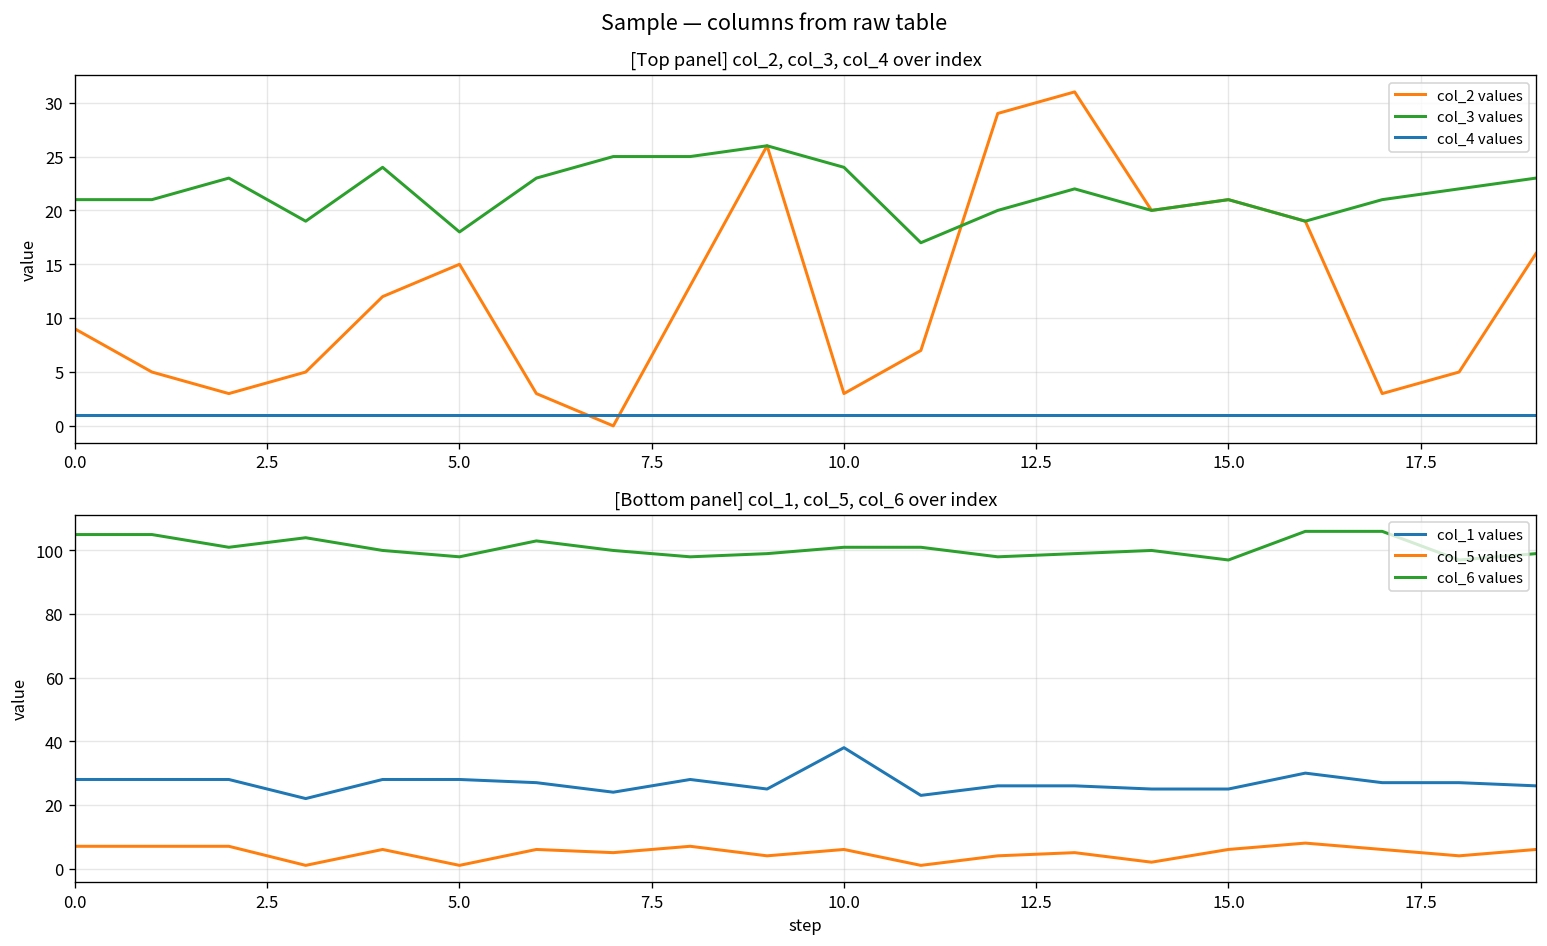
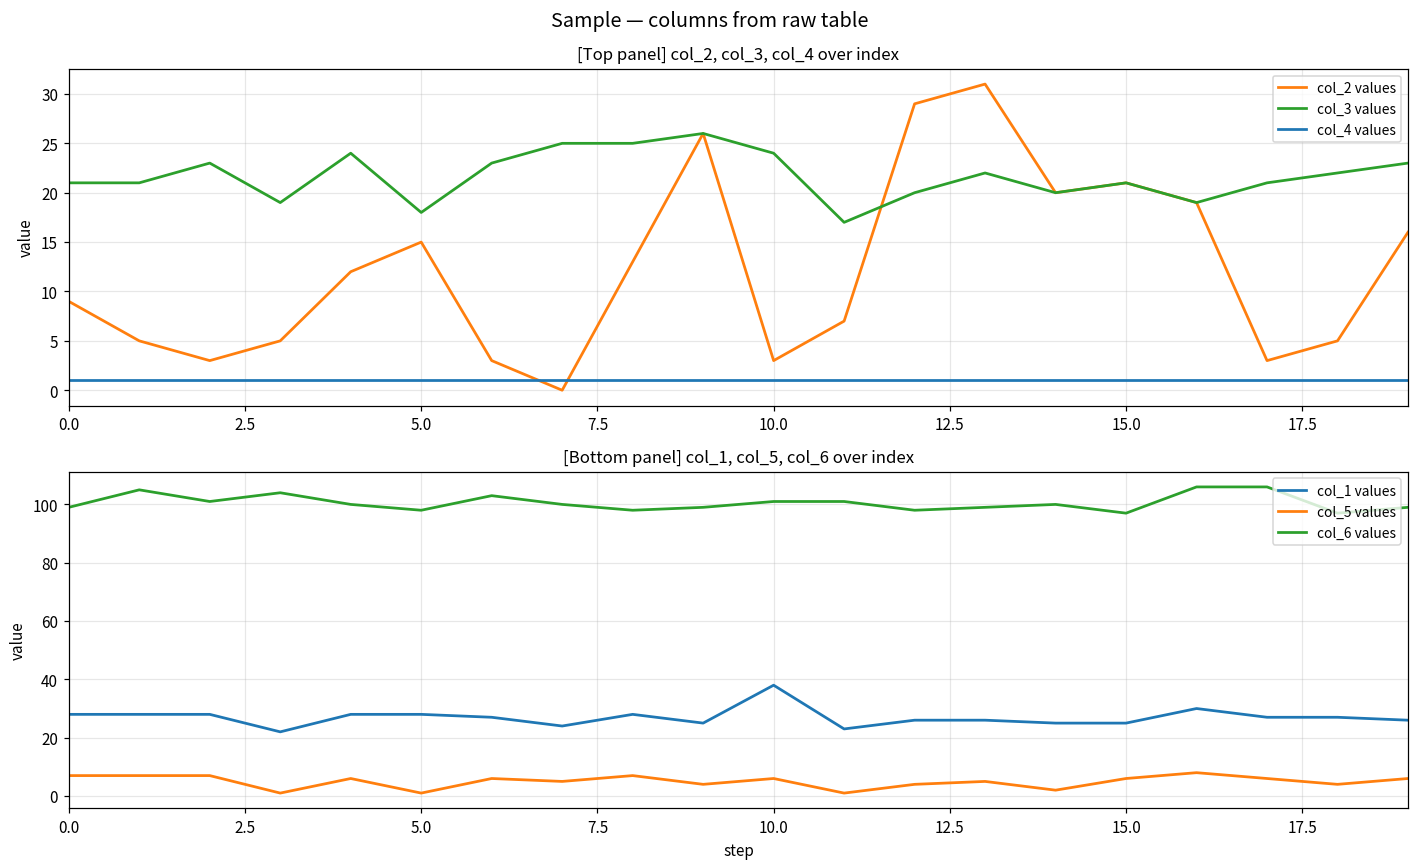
  {
    "[Top panel] col_2, col_3, col_4 over index": {
      "col_2 values": {
        "0.0": 9,
        "5.0": 15,
        "10.0": 3
      },
      "col_3 values": {
        "0.0": 21,
        "5.0": 18,
        "10.0": 24
      },
      "col_4 values": {
        "0.0": 1,
        "5.0": 1,
        "10.0": 1,
        "15.0": 1
      }
    },
    "[Bottom panel] col_1, col_5, col_6 over index": {
      "col_1 values": {
        "0.0": 28,
        "5.0": 28,
        "10.0": 38,
        "15.0": 25
      },
      "col_5 values": {
        "0.0": 7,
        "5.0": 1,
        "10.0": 6,
        "15.0": 6
      },
      "col_6 values": {
-       "0.0": 105,
+       "0.0": 99,
        "5.0": 98,
        "10.0": 101,
        "15.0": 97
      }
    }
  }
